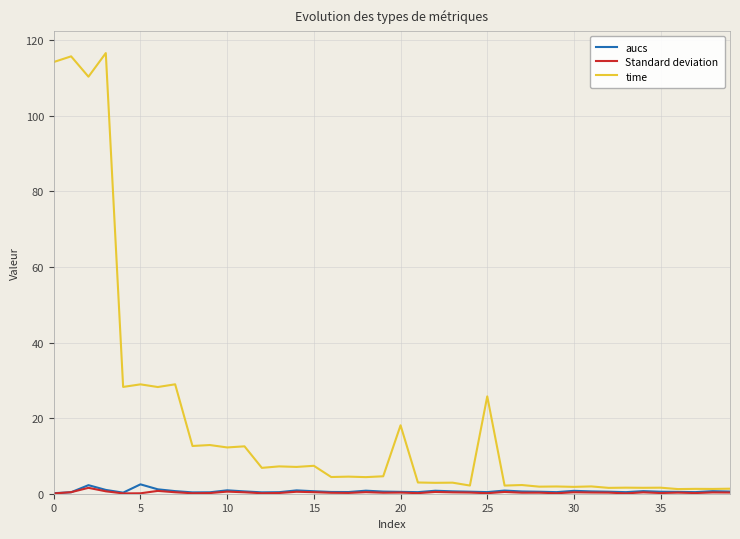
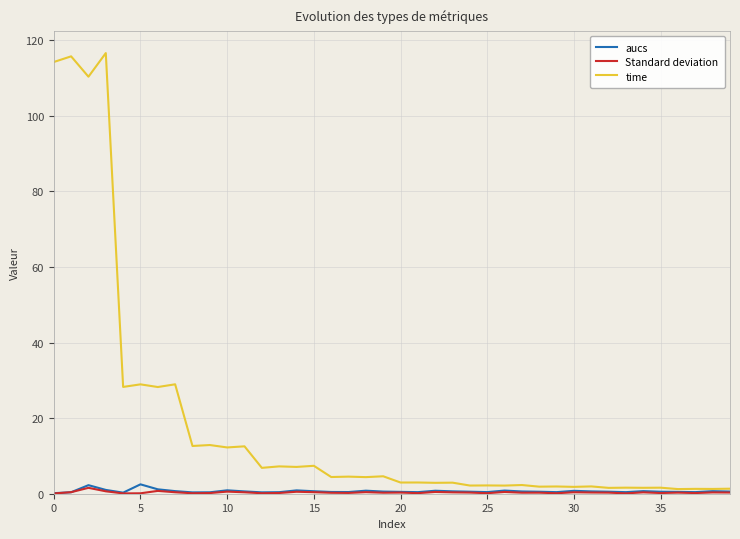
  {
    "aucs": {
      "5": 2
    },
    "Standard deviation": {
      "5": 0
    },
    "time": {
      "0": 114,
      "5": 29,
      "10": 12,
      "15": 7,
-     "20": 18,
-     "25": 26,
+     "20": 3,
+     "25": 2,
      "30": 2,
      "35": 2
    }
  }
